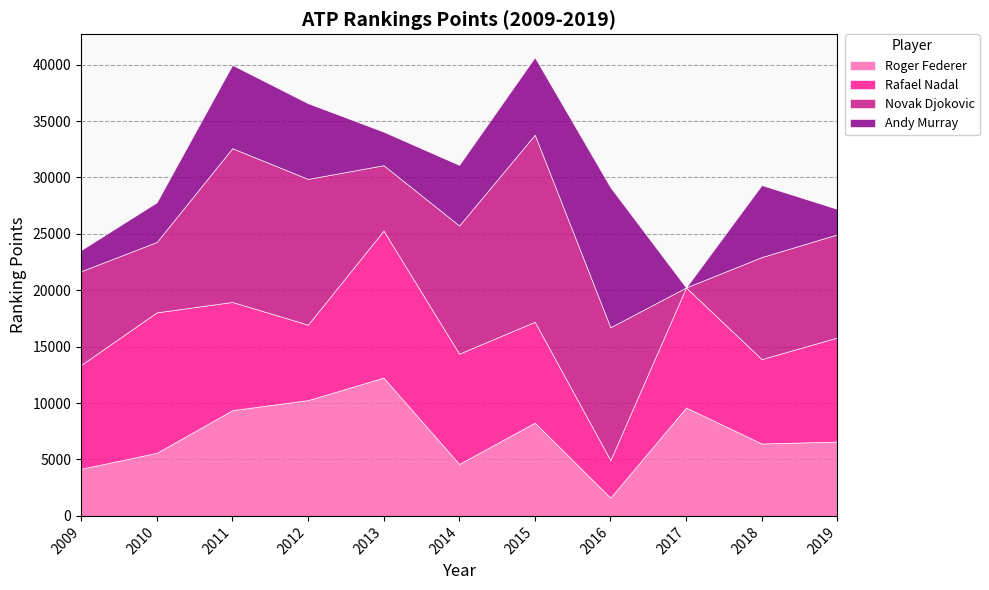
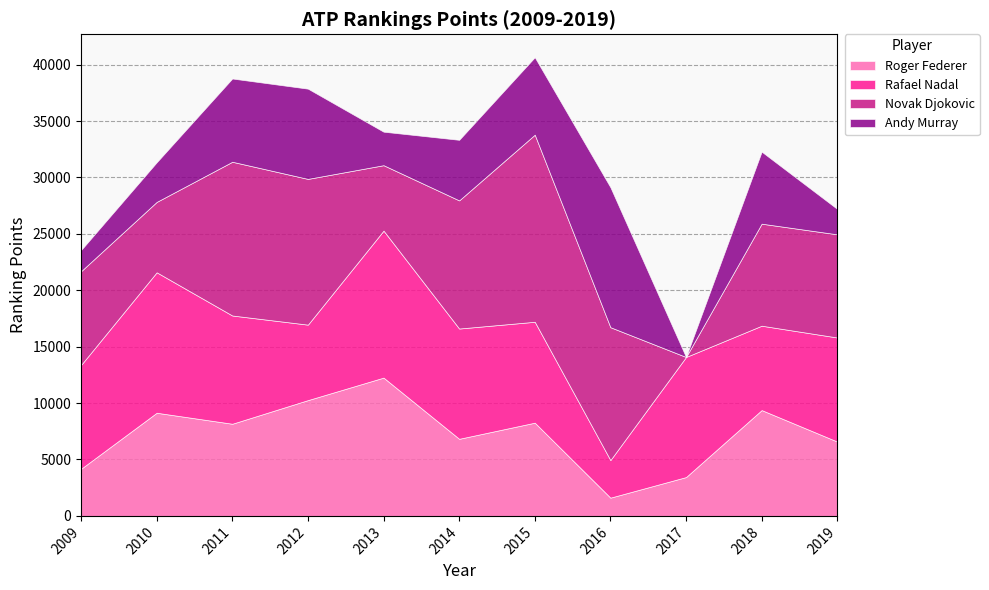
  {
    "Roger Federer": {
      "2009": 4200,
-     "2010": 5600,
-     "2011": 9400,
+     "2010": 9100,
+     "2011": 8200,
      "2012": 10300,
      "2013": 12300,
-     "2014": 4600,
+     "2014": 6800,
      "2015": 8300,
      "2016": 1600,
-     "2017": 9600,
-     "2018": 6400,
+     "2017": 3400,
+     "2018": 9400,
      "2019": 6600
    },
    "Andy Murray": {
      "2009": 1900,
      "2010": 3500,
      "2011": 7400,
-     "2012": 6700,
+     "2012": 8000,
      "2013": 3000,
      "2014": 5400,
      "2015": 6900,
      "2016": 12400,
      "2018": 6400,
      "2019": 2300
    }
  }
